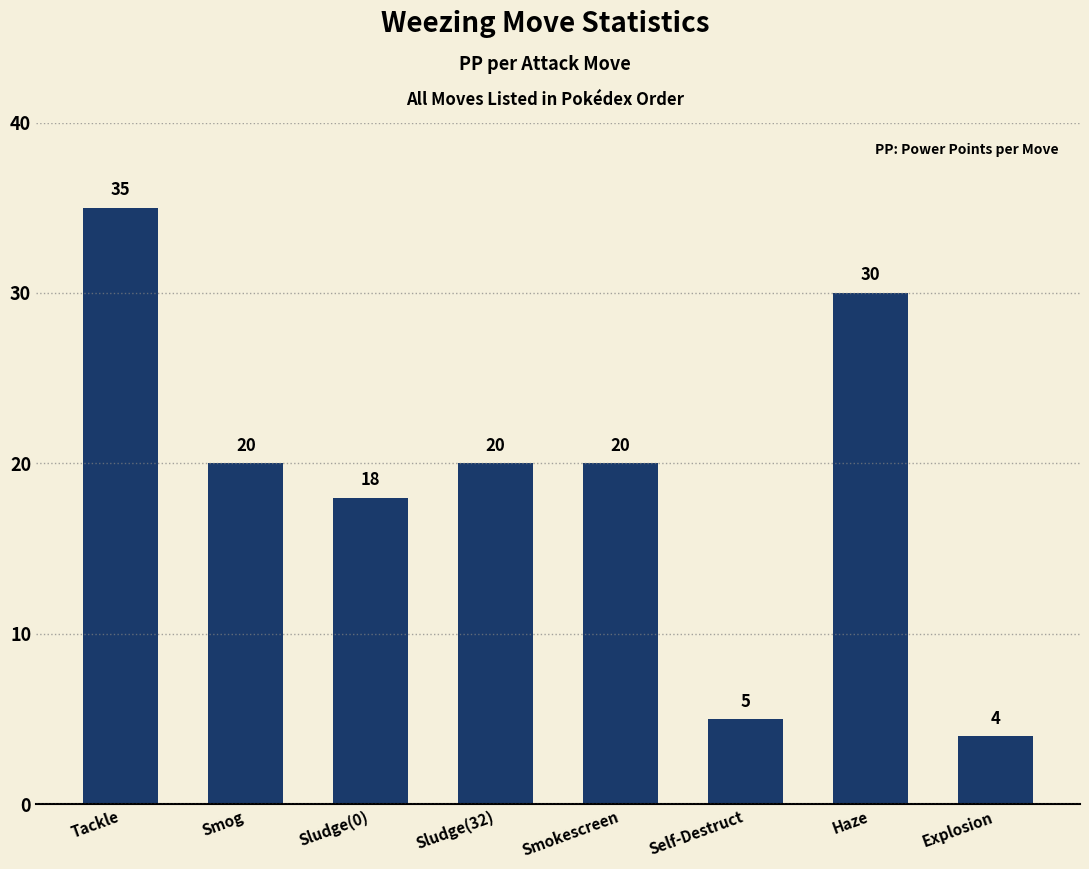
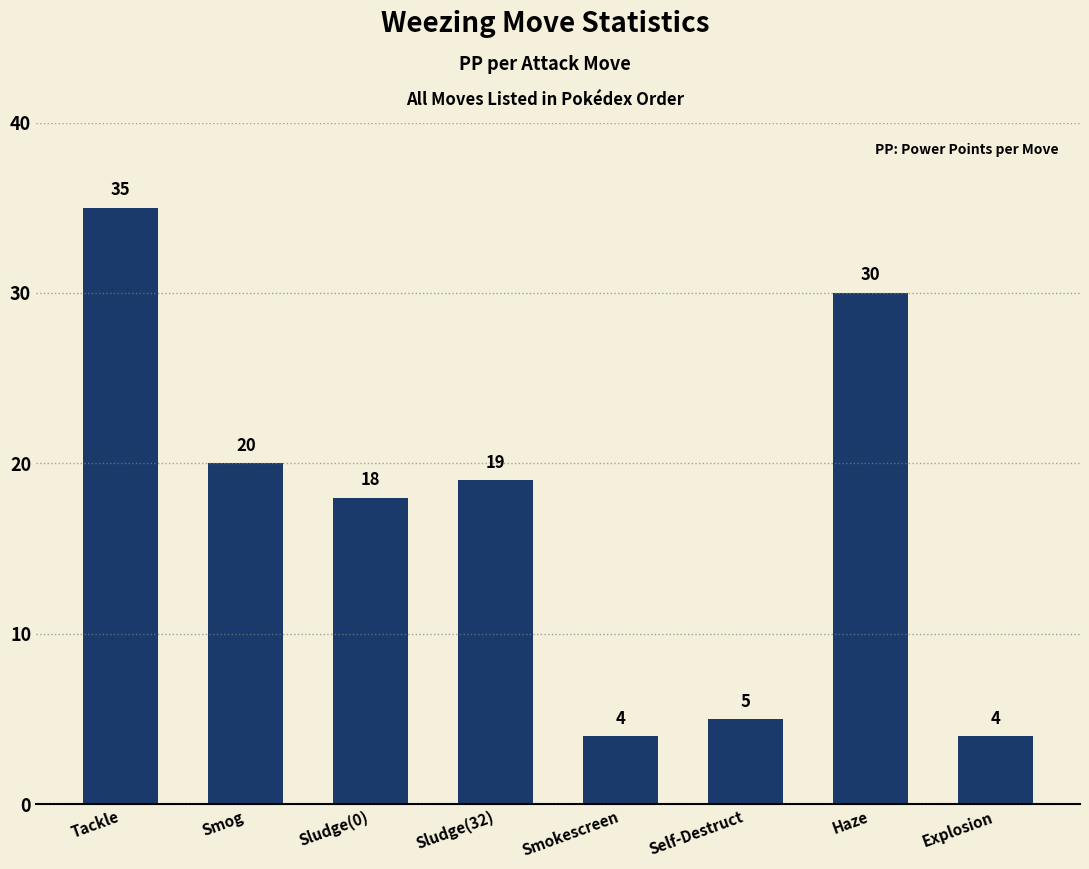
  {
    "Tackle": 35,
    "Smog": 20,
    "Sludge(0)": 18,
-   "Sludge(32)": 20,
-   "Smokescreen": 20,
+   "Sludge(32)": 19,
+   "Smokescreen": 4,
    "Self-Destruct": 5,
    "Haze": 30,
    "Explosion": 4
  }
